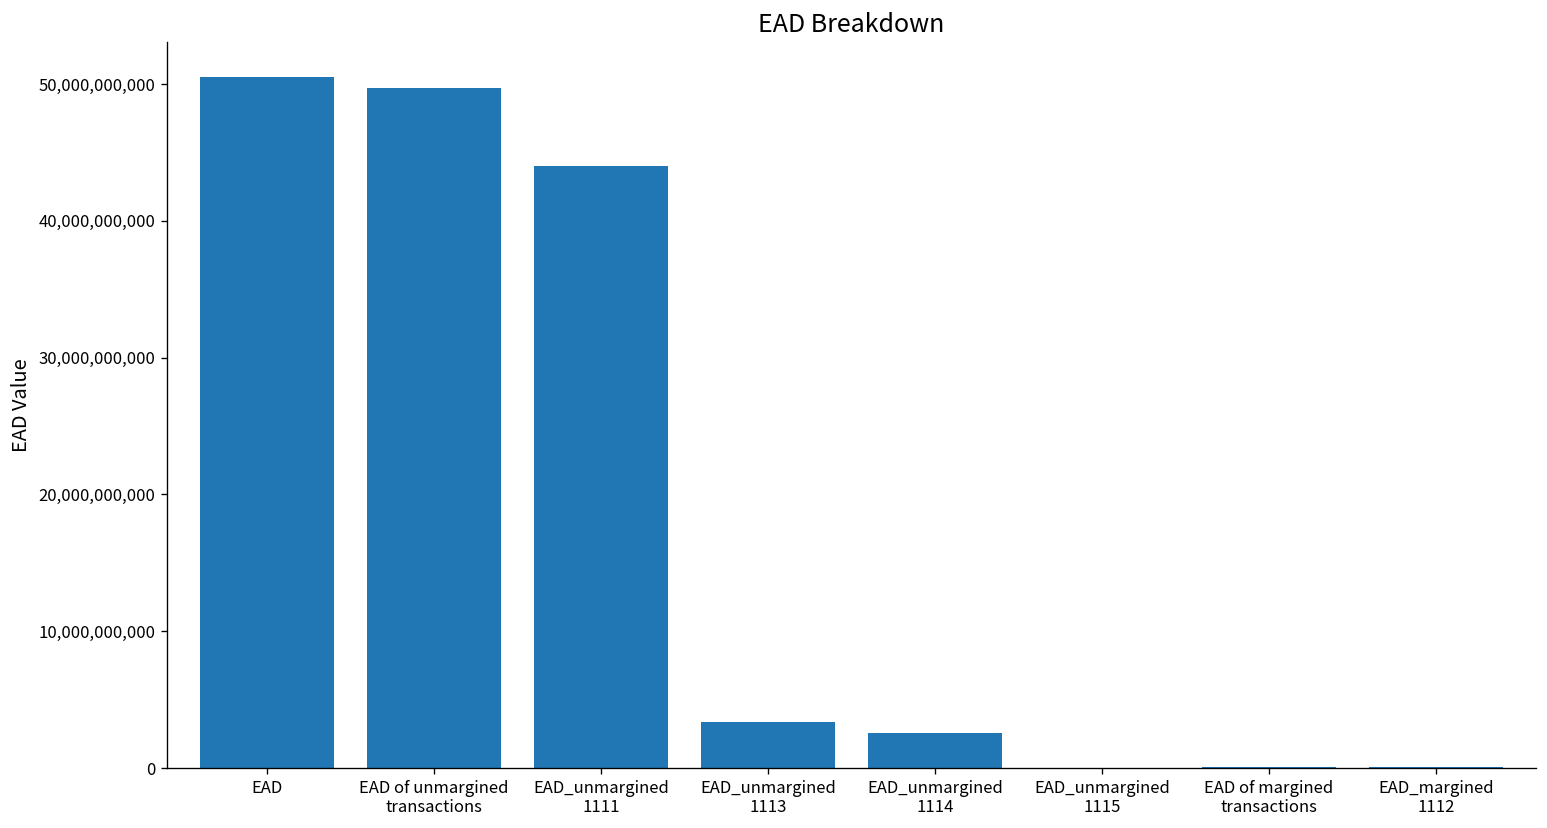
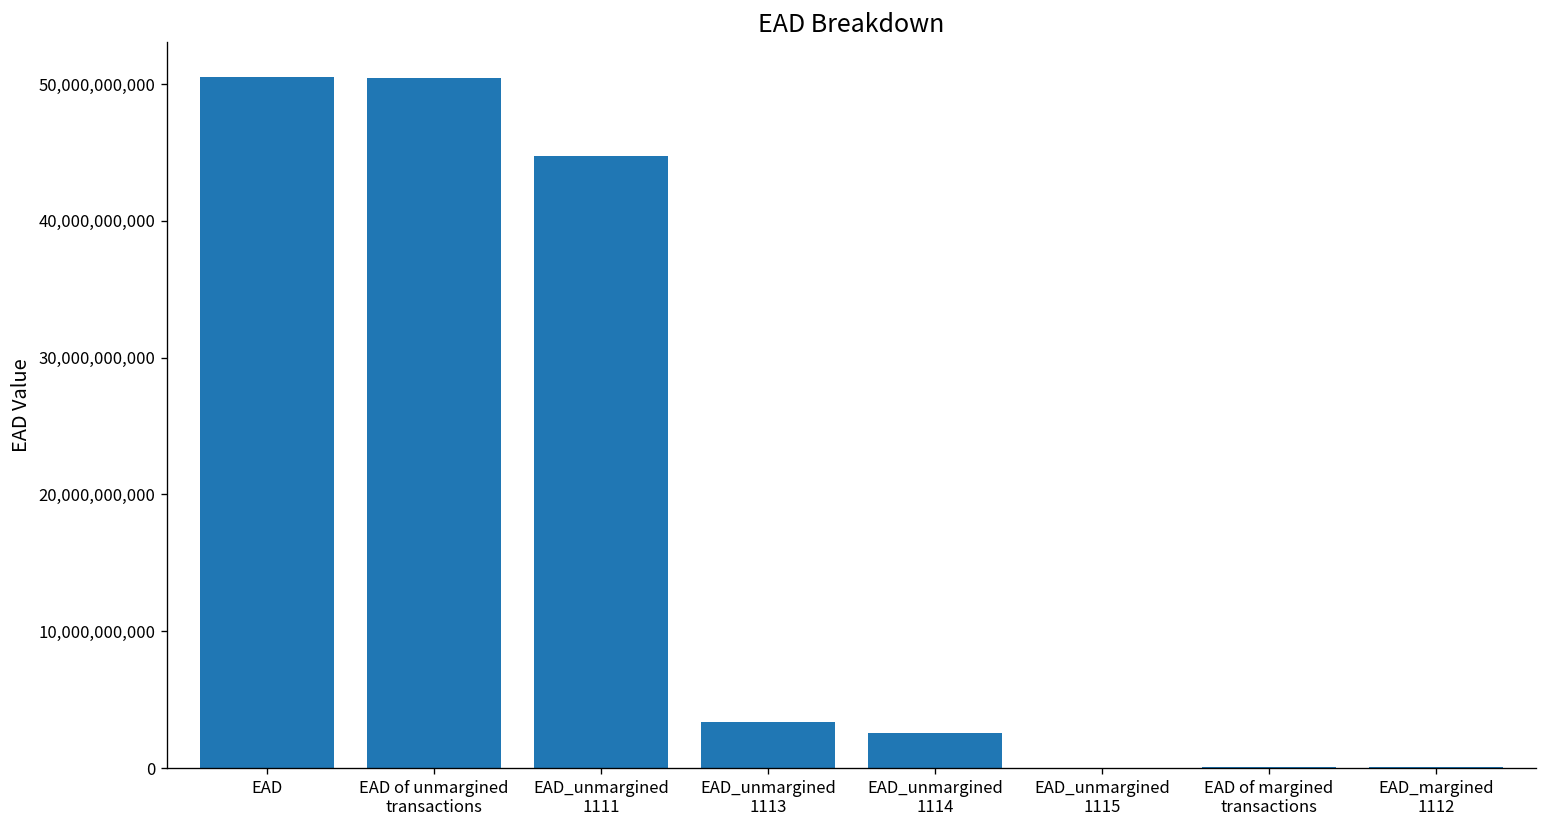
  {
    "EAD": "50,500,000,000",
-   "EAD of unmargined transactions": "49,700,000,000",
-   "EAD_unmargined 1111": "44,000,000,000",
+   "EAD of unmargined transactions": "50,500,000,000",
+   "EAD_unmargined 1111": "44,700,000,000",
    "EAD_unmargined 1113": "3,300,000,000",
    "EAD_unmargined 1114": "2,600,000,000",
    "EAD_unmargined 1115": "0"
  }
